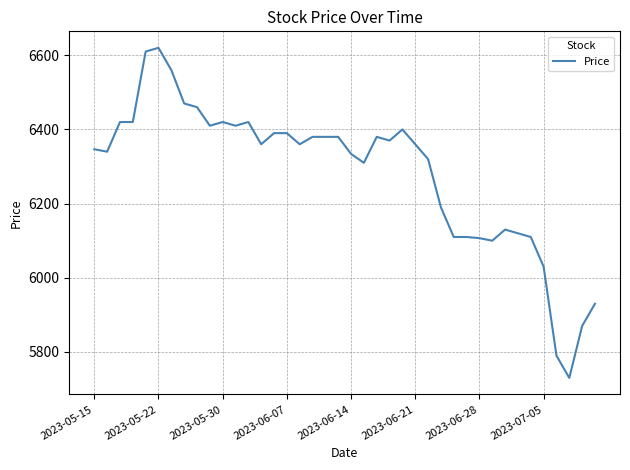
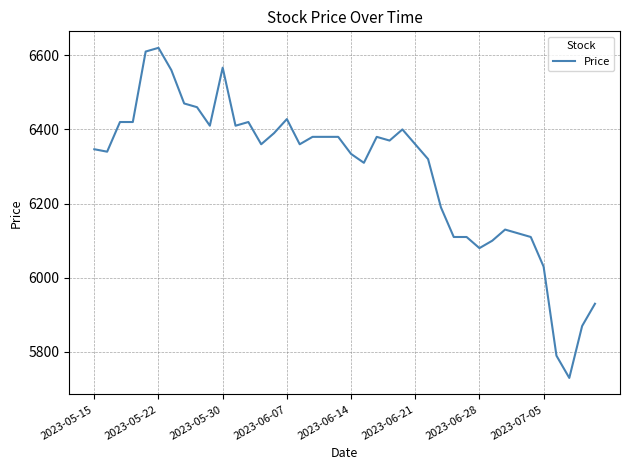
  {
    "2023-05-15": 6350,
    "2023-05-22": 6620,
-   "2023-05-30": 6420,
-   "2023-06-07": 6390,
+   "2023-05-30": 6570,
+   "2023-06-07": 6430,
    "2023-06-14": 6330,
    "2023-06-21": 6360,
-   "2023-06-28": 6110,
+   "2023-06-28": 6080,
    "2023-07-05": 6030
  }
